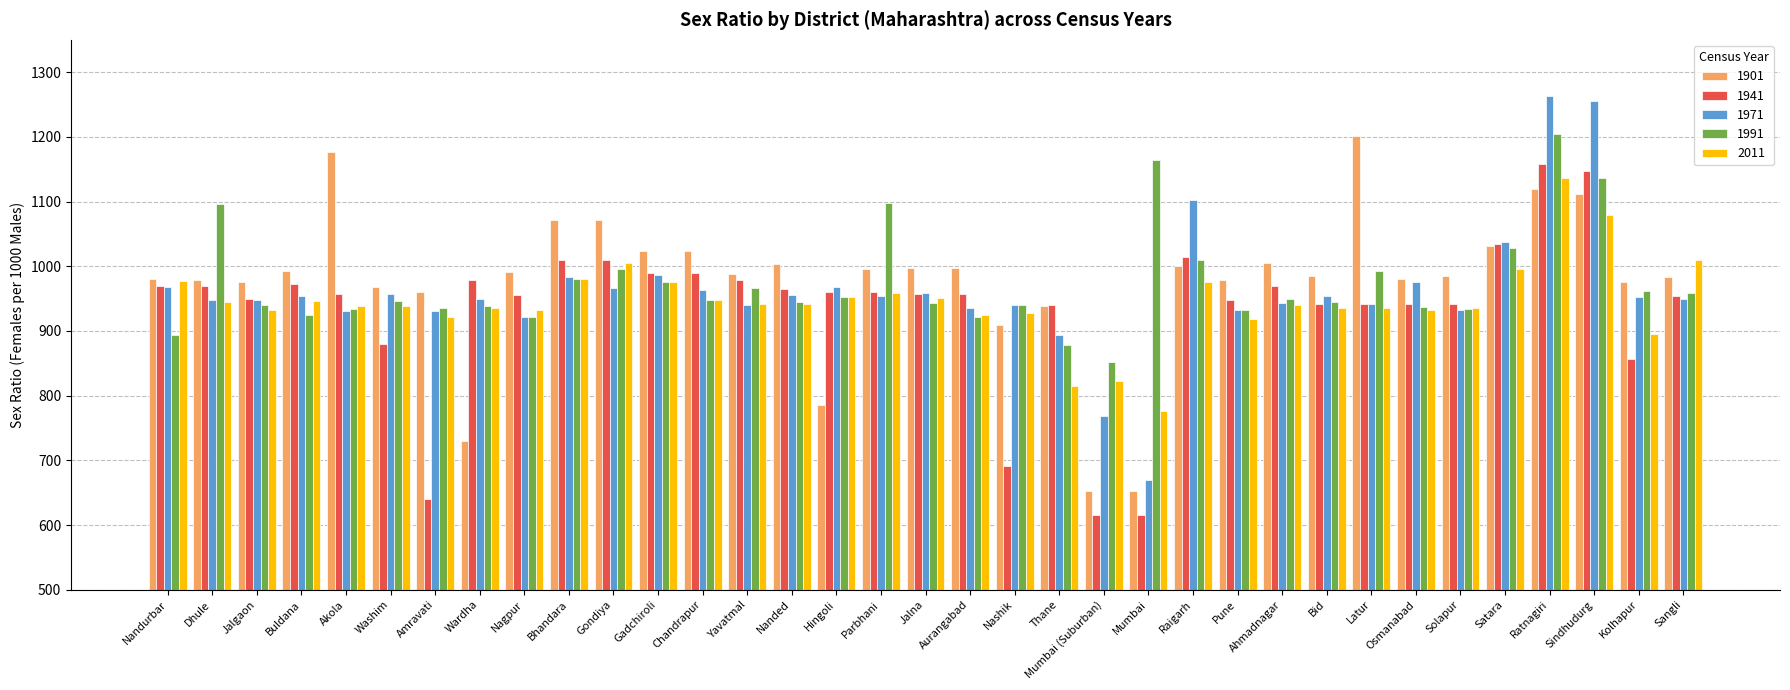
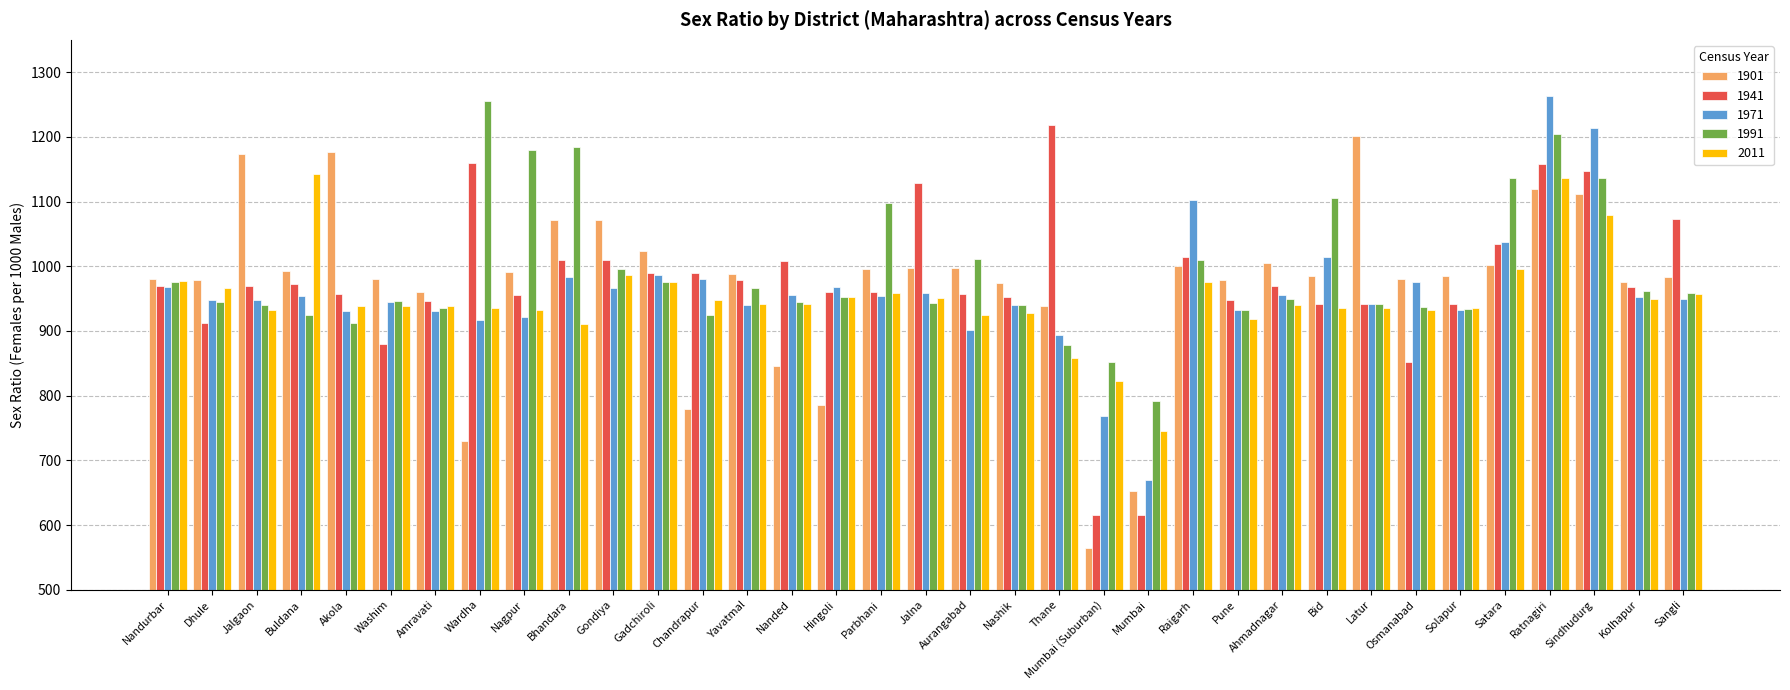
  {
    "1901": {
      "Nandurbar": 980,
      "Dhule": 980,
-     "Jalgaon": 980,
+     "Jalgaon": 1170,
      "Buldana": 990,
      "Akola": 1180,
-     "Washim": 970,
+     "Washim": 980,
      "Amravati": 960,
      "Wardha": 730,
      "Nagpur": 990,
      "Bhandara": 1070,
      "Gondiya": 1070,
      "Gadchiroli": 1020,
-     "Chandrapur": 1020,
+     "Chandrapur": 780,
      "Yavatmal": 990,
-     "Nanded": 1000,
+     "Nanded": 850,
      "Hingoli": 790,
      "Parbhani": 1000,
      "Jalna": 1000,
      "Aurangabad": 1000,
-     "Nashik": 910,
+     "Nashik": 970,
      "Thane": 940,
-     "Mumbai (Suburban)": 650,
+     "Mumbai (Suburban)": 560,
      "Mumbai": 650,
      "Raigarh": 1000,
      "Pune": 980,
      "Ahmadnagar": 1010,
      "Bid": 990,
      "Latur": 1200,
      "Osmanabad": 980,
      "Solapur": 990,
-     "Satara": 1030,
+     "Satara": 1000,
      "Ratnagiri": 1120,
      "Sindhudurg": 1110,
      "Kolhapur": 980,
      "Sangli": 980
    },
    "1941": {
      "Nandurbar": 970,
-     "Dhule": 970,
-     "Jalgaon": 950,
+     "Dhule": 910,
+     "Jalgaon": 970,
      "Buldana": 970,
      "Akola": 960,
      "Washim": 880,
-     "Amravati": 640,
-     "Wardha": 980,
+     "Amravati": 950,
+     "Wardha": 1160,
      "Nagpur": 960,
      "Bhandara": 1010,
      "Gondiya": 1010,
      "Gadchiroli": 990,
      "Chandrapur": 990,
      "Yavatmal": 980,
-     "Nanded": 970,
+     "Nanded": 1010,
      "Hingoli": 960,
      "Parbhani": 960,
-     "Jalna": 960,
+     "Jalna": 1130,
      "Aurangabad": 960,
-     "Nashik": 690,
-     "Thane": 940,
+     "Nashik": 950,
+     "Thane": 1220,
      "Mumbai (Suburban)": 620,
      "Mumbai": 620,
      "Raigarh": 1010,
      "Pune": 950,
      "Ahmadnagar": 970,
      "Bid": 940,
      "Latur": 940,
-     "Osmanabad": 940,
+     "Osmanabad": 850,
      "Solapur": 940,
      "Satara": 1040,
      "Ratnagiri": 1160,
      "Sindhudurg": 1150,
-     "Kolhapur": 860,
-     "Sangli": 950
+     "Kolhapur": 970,
+     "Sangli": 1070
    },
    "1971": {
      "Nandurbar": 970,
      "Dhule": 950,
      "Jalgaon": 950,
      "Buldana": 950,
      "Akola": 930,
-     "Washim": 960,
+     "Washim": 940,
      "Amravati": 930,
-     "Wardha": 950,
+     "Wardha": 920,
      "Nagpur": 920,
      "Bhandara": 980,
      "Gondiya": 970,
      "Gadchiroli": 990,
-     "Chandrapur": 960,
+     "Chandrapur": 980,
      "Yavatmal": 940,
      "Nanded": 960,
      "Hingoli": 970,
      "Parbhani": 950,
      "Jalna": 960,
-     "Aurangabad": 940,
+     "Aurangabad": 900,
      "Nashik": 940,
      "Thane": 890,
      "Mumbai (Suburban)": 770,
      "Mumbai": 670,
      "Raigarh": 1100,
      "Pune": 930,
-     "Ahmadnagar": 940,
-     "Bid": 950,
+     "Ahmadnagar": 960,
+     "Bid": 1010,
      "Latur": 940,
      "Osmanabad": 980,
      "Solapur": 930,
      "Satara": 1040,
      "Ratnagiri": 1260,
-     "Sindhudurg": 1260,
+     "Sindhudurg": 1210,
      "Kolhapur": 950,
      "Sangli": 950
    },
    "1991": {
-     "Nandurbar": 890,
-     "Dhule": 1100,
+     "Nandurbar": 980,
+     "Dhule": 950,
      "Jalgaon": 940,
      "Buldana": 930,
-     "Akola": 930,
+     "Akola": 910,
      "Washim": 950,
      "Amravati": 940,
-     "Wardha": 940,
-     "Nagpur": 920,
-     "Bhandara": 980,
+     "Wardha": 1260,
+     "Nagpur": 1180,
+     "Bhandara": 1190,
      "Gondiya": 1000,
      "Gadchiroli": 980,
-     "Chandrapur": 950,
+     "Chandrapur": 920,
      "Yavatmal": 970,
      "Nanded": 950,
      "Hingoli": 950,
      "Parbhani": 1100,
      "Jalna": 940,
-     "Aurangabad": 920,
+     "Aurangabad": 1010,
      "Nashik": 940,
      "Thane": 880,
      "Mumbai (Suburban)": 850,
-     "Mumbai": 1160,
+     "Mumbai": 790,
      "Raigarh": 1010,
      "Pune": 930,
      "Ahmadnagar": 950,
-     "Bid": 940,
-     "Latur": 990,
+     "Bid": 1110,
+     "Latur": 940,
      "Osmanabad": 940,
      "Solapur": 930,
-     "Satara": 1030,
+     "Satara": 1140,
      "Ratnagiri": 1210,
      "Sindhudurg": 1140,
      "Kolhapur": 960,
      "Sangli": 960
    },
    "2011": {
      "Nandurbar": 980,
-     "Dhule": 940,
+     "Dhule": 970,
      "Jalgaon": 930,
-     "Buldana": 950,
+     "Buldana": 1140,
      "Akola": 940,
      "Washim": 940,
-     "Amravati": 920,
+     "Amravati": 940,
      "Wardha": 940,
      "Nagpur": 930,
-     "Bhandara": 980,
-     "Gondiya": 1010,
+     "Bhandara": 910,
+     "Gondiya": 990,
      "Gadchiroli": 980,
      "Chandrapur": 950,
      "Yavatmal": 940,
      "Nanded": 940,
      "Hingoli": 950,
      "Parbhani": 960,
      "Jalna": 950,
      "Aurangabad": 930,
      "Nashik": 930,
-     "Thane": 820,
+     "Thane": 860,
      "Mumbai (Suburban)": 820,
-     "Mumbai": 780,
+     "Mumbai": 750,
      "Raigarh": 980,
      "Pune": 920,
      "Ahmadnagar": 940,
      "Bid": 940,
      "Latur": 940,
      "Osmanabad": 930,
      "Solapur": 940,
      "Satara": 1000,
      "Ratnagiri": 1140,
      "Sindhudurg": 1080,
-     "Kolhapur": 900,
-     "Sangli": 1010
+     "Kolhapur": 950,
+     "Sangli": 960
    }
  }
